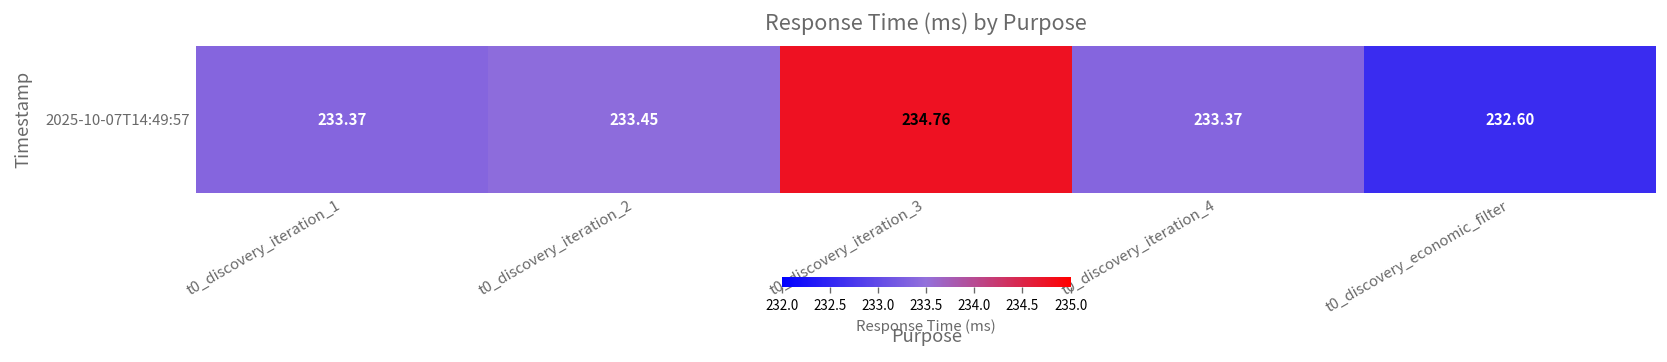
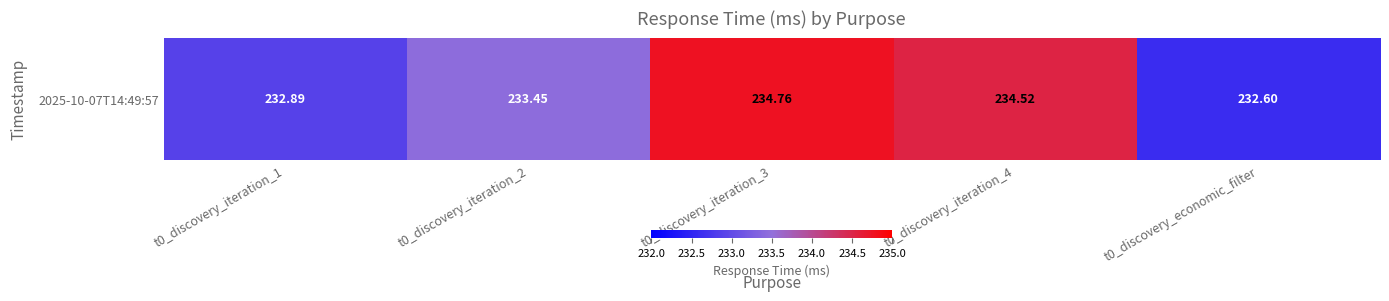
  {
    "2025-10-07T14:49:57": {
-     "t0_discovery_iteration_1": 233.37,
+     "t0_discovery_iteration_1": 232.89,
      "t0_discovery_iteration_2": 233.45,
      "t0_discovery_iteration_3": 234.76,
-     "t0_discovery_iteration_4": 233.37,
+     "t0_discovery_iteration_4": 234.52,
      "t0_discovery_economic_filter": 232.60
    }
  }
